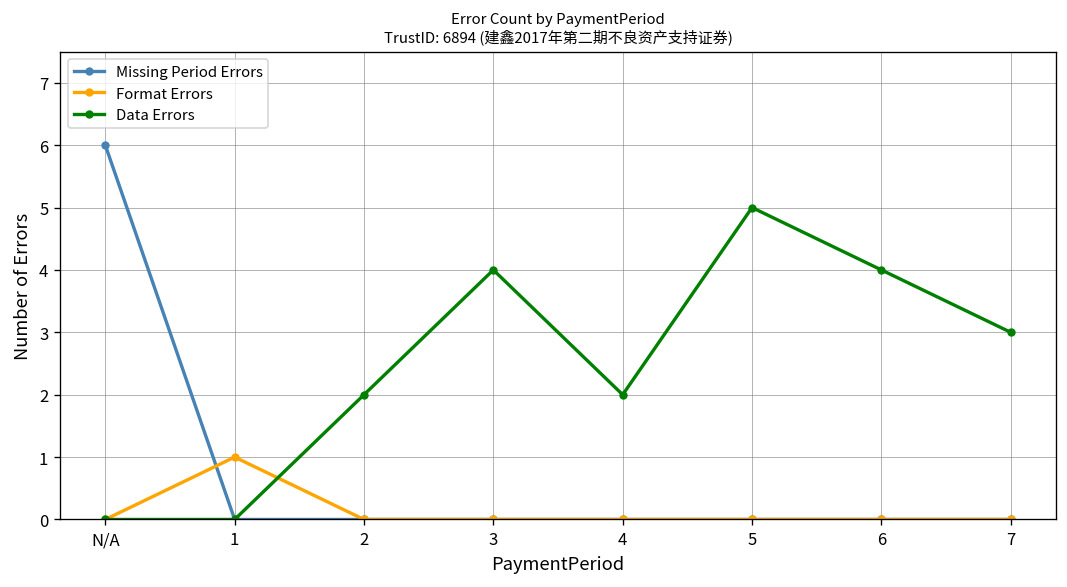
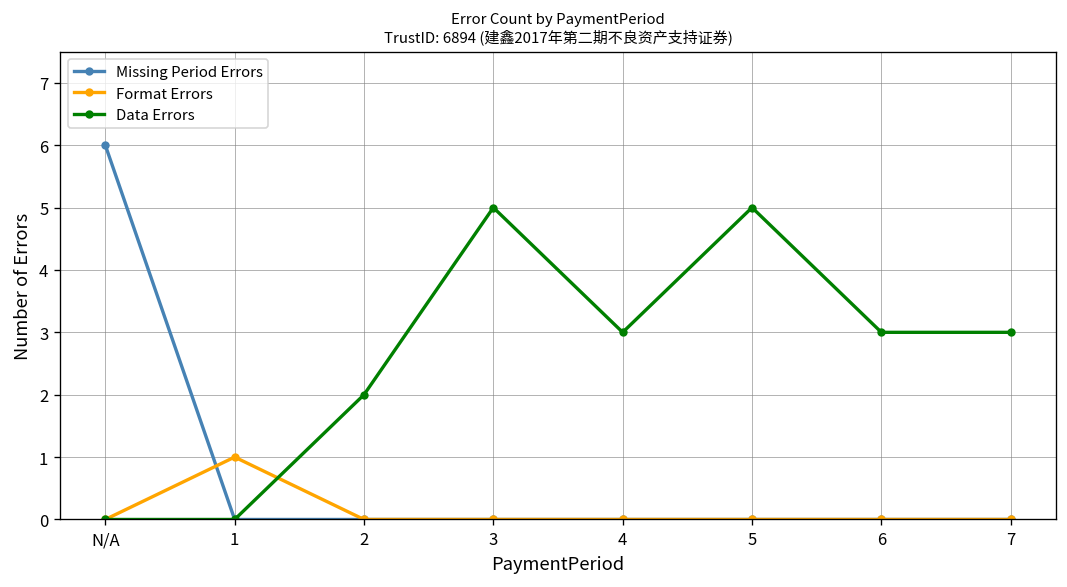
  {
    "Missing Period Errors": {
      "N/A": 6
    },
    "Format Errors": {
      "1": 1
    },
    "Data Errors": {
      "2": 2,
-     "3": 4,
-     "4": 2,
+     "3": 5,
+     "4": 3,
      "5": 5,
-     "6": 4,
+     "6": 3,
      "7": 3
    }
  }
